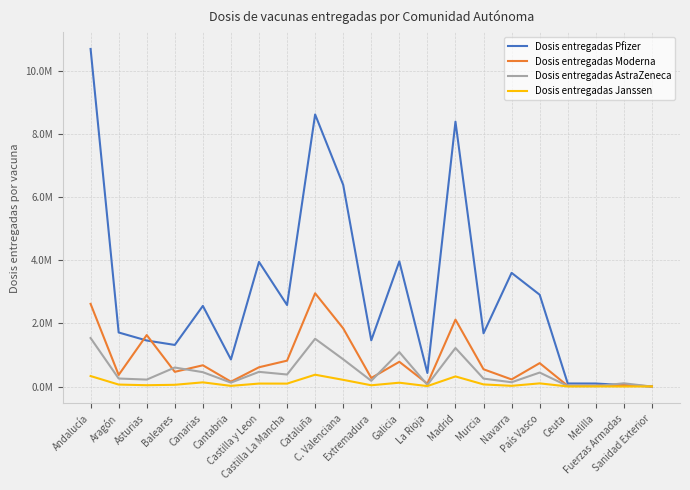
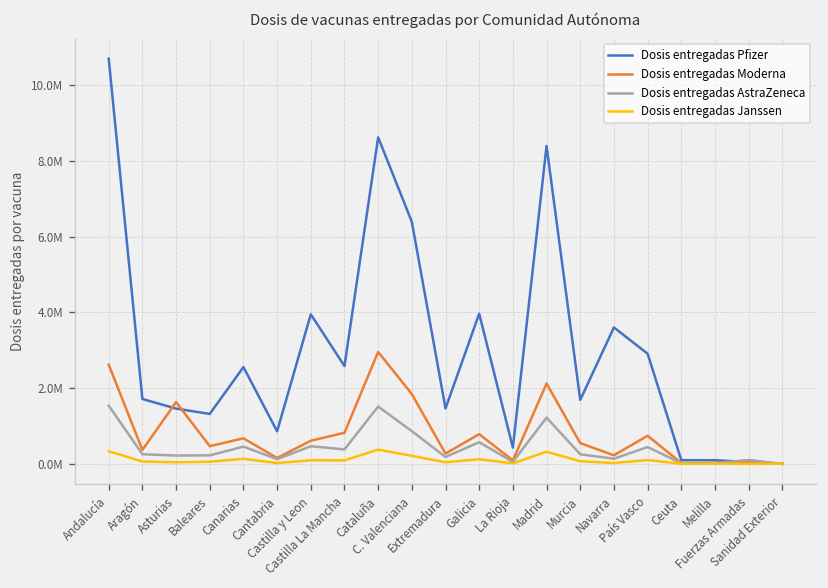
  {
    "Dosis entregadas Pfizer": {
      "Andalucía": 10700000,
      "Aragón": 1700000,
      "Asturias": 1500000,
      "Baleares": 1300000,
      "Canarias": 2600000,
      "Cantabria": 900000,
      "Castilla y Leon": 3900000,
      "Castilla La Mancha": 2600000,
      "Cataluña": 8600000,
      "C. Valenciana": 6400000,
      "Extremadura": 1500000,
      "Galicia": 4000000,
      "La Rioja": 400000,
      "Madrid": 8400000,
      "Murcia": 1700000,
      "Navarra": 3600000,
      "País Vasco": 2900000
    },
    "Dosis entregadas Moderna": {
      "Andalucía": 2600000,
      "Aragón": 400000,
      "Asturias": 1600000,
      "Baleares": 500000,
      "Canarias": 700000,
      "Castilla y Leon": 600000,
      "Castilla La Mancha": 800000,
      "Cataluña": 3000000,
      "C. Valenciana": 1800000,
      "Extremadura": 300000,
      "Galicia": 800000,
      "Madrid": 2100000,
      "Murcia": 500000,
      "Navarra": 200000,
      "País Vasco": 700000
    },
    "Dosis entregadas AstraZeneca": {
      "Andalucía": 1500000,
      "Aragón": 300000,
      "Asturias": 200000,
-     "Baleares": 600000,
+     "Baleares": 200000,
      "Canarias": 500000,
      "Castilla y Leon": 500000,
      "Castilla La Mancha": 400000,
      "Cataluña": 1500000,
      "C. Valenciana": 900000,
      "Extremadura": 200000,
-     "Galicia": 1100000,
+     "Galicia": 600000,
      "Madrid": 1200000,
      "Murcia": 300000,
      "Navarra": 100000,
      "País Vasco": 400000
    },
    "Dosis entregadas Janssen": {
      "Andalucía": 300000,
      "Aragón": 100000,
      "Asturias": 0,
      "Baleares": 100000,
      "Canarias": 100000,
      "Cantabria": 0,
      "Castilla y Leon": 100000,
      "Castilla La Mancha": 100000,
      "Cataluña": 400000,
      "C. Valenciana": 200000,
      "Extremadura": 0,
      "Galicia": 100000,
      "Madrid": 300000,
      "Murcia": 100000,
      "Navarra": 0,
      "País Vasco": 100000
    }
  }
